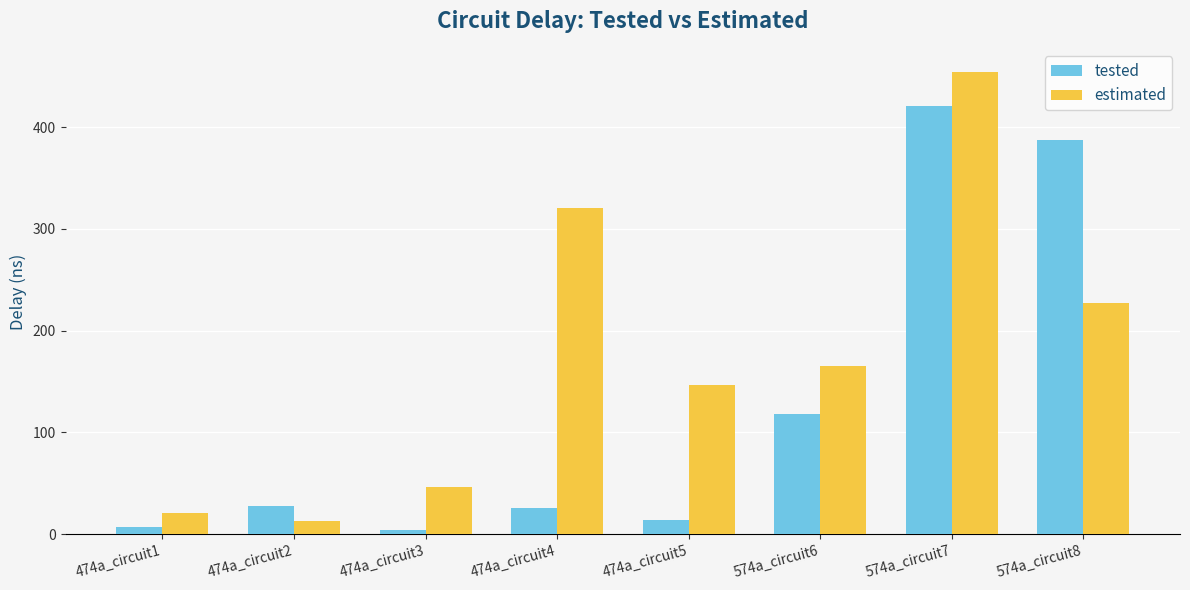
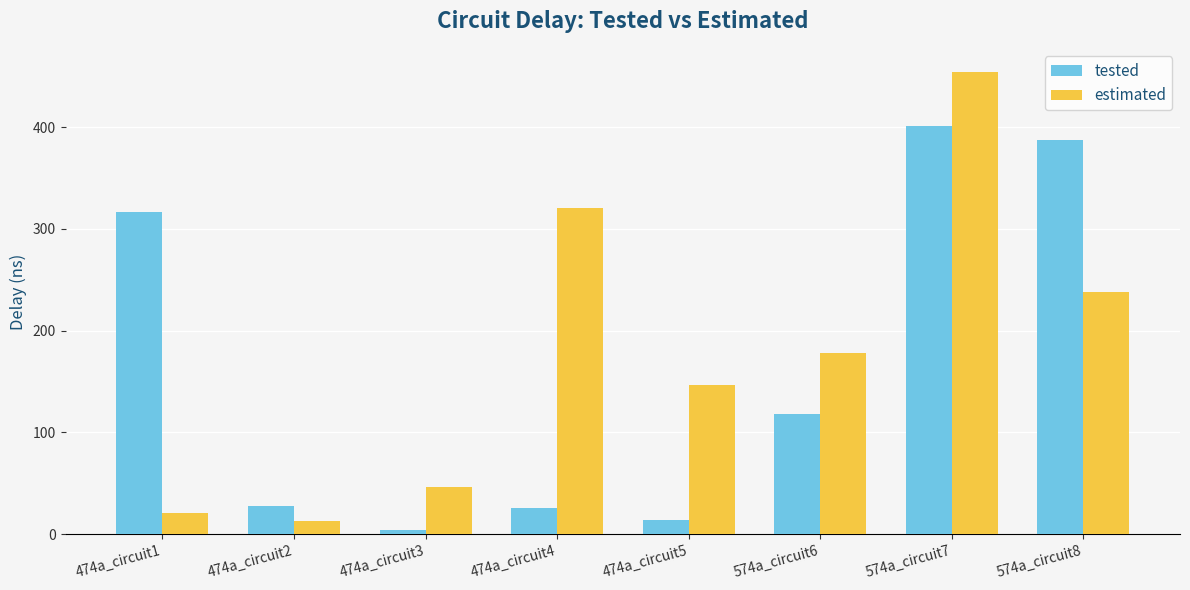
  {
    "tested": {
-     "474a_circuit1": 7,
+     "474a_circuit1": 316,
      "474a_circuit2": 28,
      "474a_circuit3": 4,
      "474a_circuit4": 25,
      "474a_circuit5": 14,
      "574a_circuit6": 118,
-     "574a_circuit7": 421,
+     "574a_circuit7": 401,
      "574a_circuit8": 387
    },
    "estimated": {
      "474a_circuit1": 20,
      "474a_circuit2": 13,
      "474a_circuit3": 46,
      "474a_circuit4": 320,
      "474a_circuit5": 147,
-     "574a_circuit6": 165,
+     "574a_circuit6": 178,
      "574a_circuit7": 454,
-     "574a_circuit8": 227
+     "574a_circuit8": 238
    }
  }
